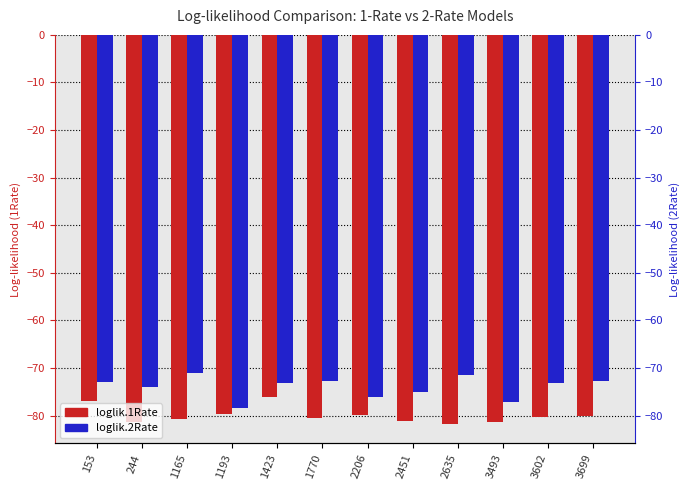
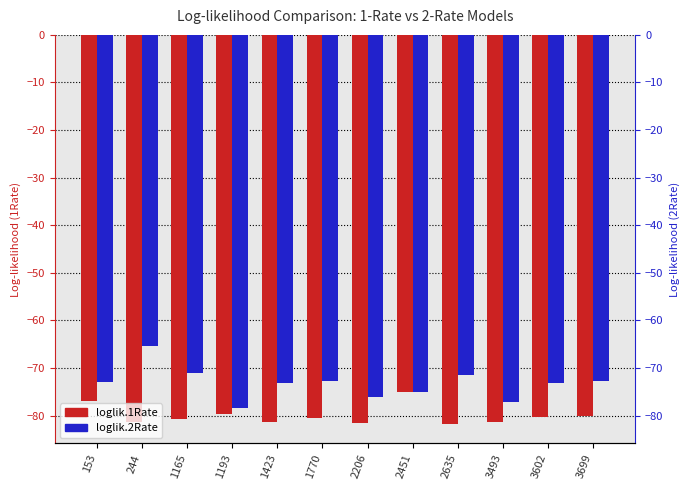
  {
    "loglik.1Rate": {
      "153": -77,
      "1165": -81,
      "1193": -80,
-     "1423": -76,
+     "1423": -81,
      "1770": -81,
-     "2206": -80,
-     "2451": -81,
+     "2206": -82,
+     "2451": -75,
      "2635": -82,
      "3493": -81,
      "3602": -80,
      "3699": -80
    },
    "loglik.2Rate": {
      "153": -73,
-     "244": -74,
+     "244": -65,
      "1165": -71,
      "1193": -78,
      "1423": -73,
      "1770": -73,
      "2206": -76,
      "2451": -75,
      "2635": -71,
      "3493": -77,
      "3602": -73,
      "3699": -73
    }
  }
